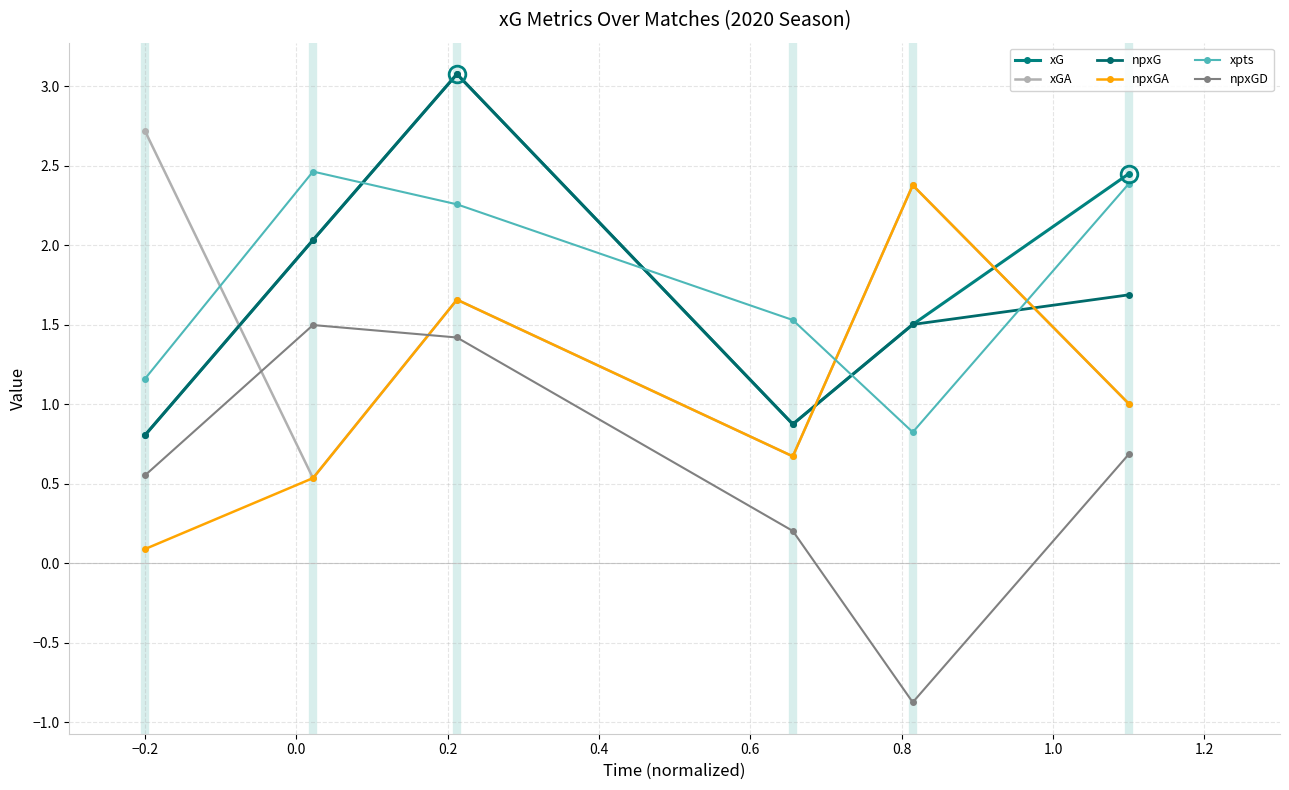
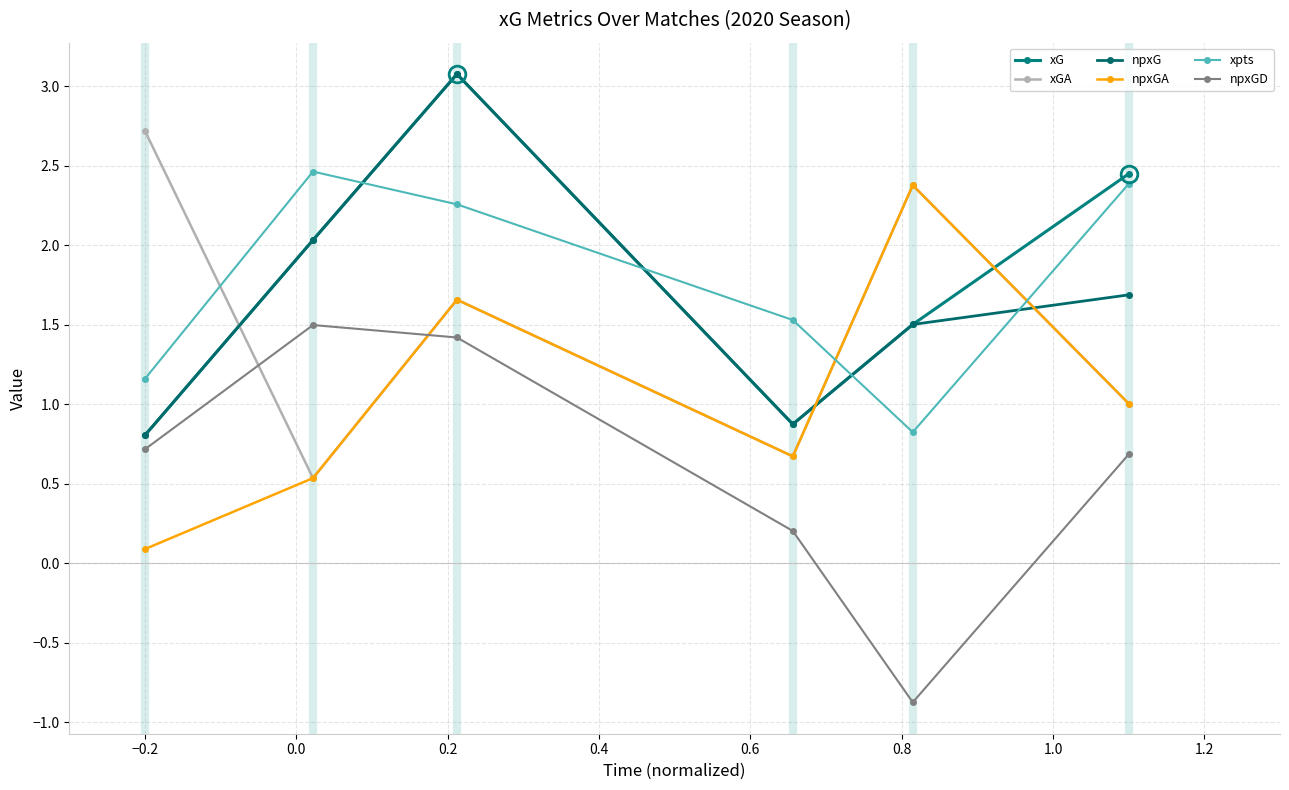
  {
    "xGA": {
      "−0.2": 2.72
    },
    "xpts": {
      "−0.2": 1.16
    },
    "npxGD": {
-     "−0.2": 0.55
+     "−0.2": 0.72
    }
  }
